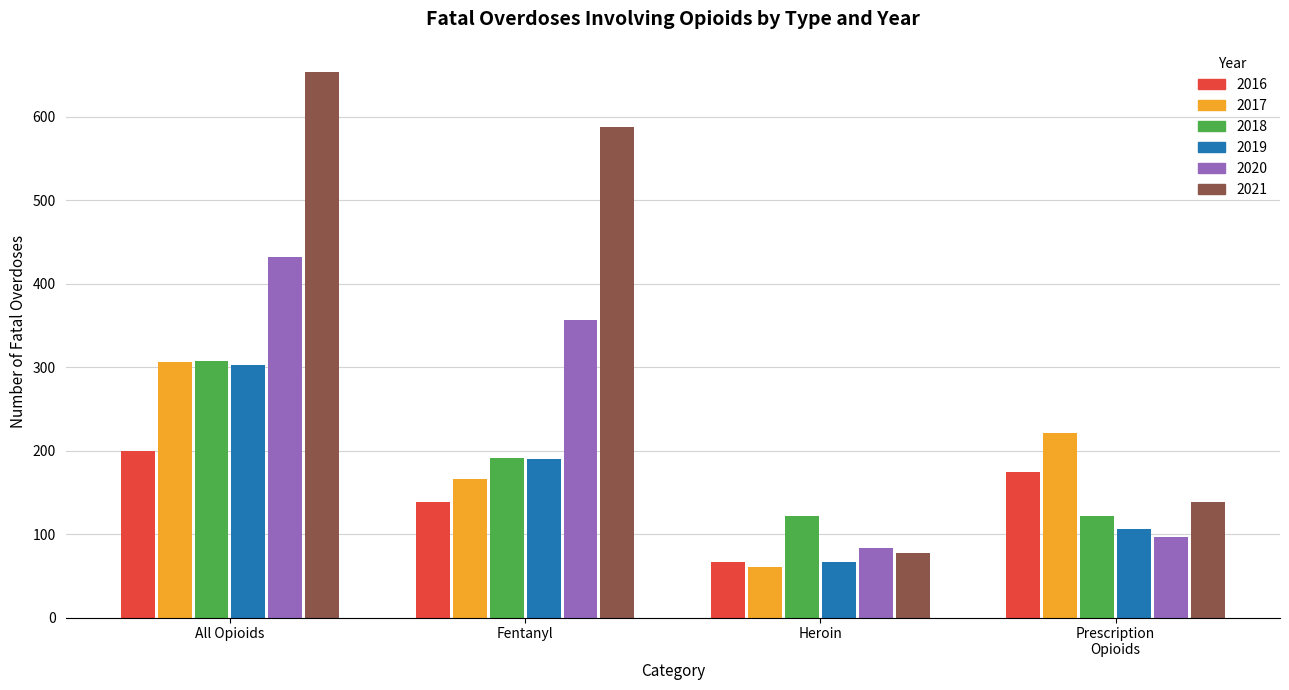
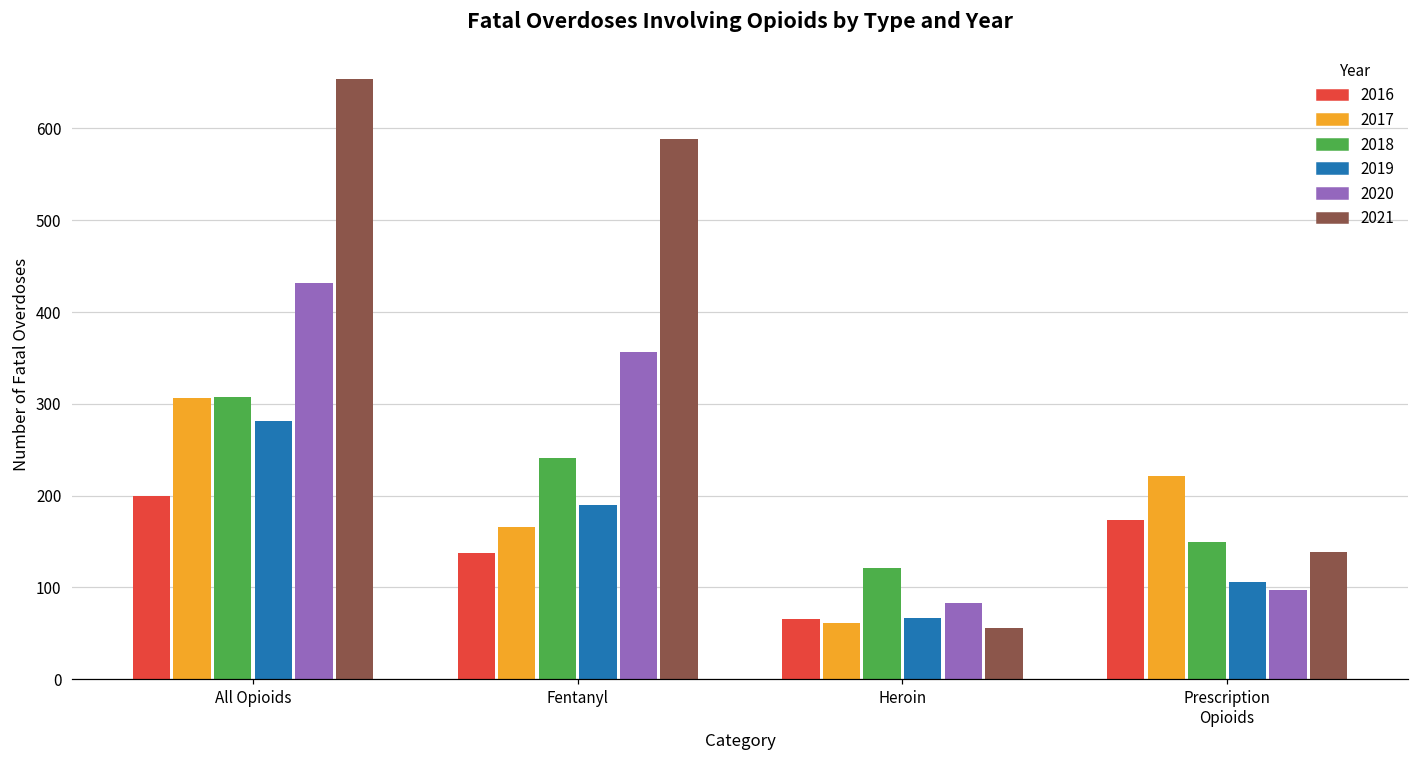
  {
    "2016": {
      "All Opioids": 200,
      "Fentanyl": 140,
      "Heroin": 70,
      "Prescription Opioids": 170
    },
    "2017": {
      "All Opioids": 310,
      "Fentanyl": 170,
      "Heroin": 60,
      "Prescription Opioids": 220
    },
    "2018": {
      "All Opioids": 310,
-     "Fentanyl": 190,
+     "Fentanyl": 240,
      "Heroin": 120,
-     "Prescription Opioids": 120
+     "Prescription Opioids": 150
    },
    "2019": {
-     "All Opioids": 300,
+     "All Opioids": 280,
      "Fentanyl": 190,
      "Heroin": 70,
      "Prescription Opioids": 110
    },
    "2020": {
      "All Opioids": 430,
      "Fentanyl": 360,
      "Heroin": 80,
      "Prescription Opioids": 100
    },
    "2021": {
      "All Opioids": 650,
      "Fentanyl": 590,
-     "Heroin": 80,
+     "Heroin": 60,
      "Prescription Opioids": 140
    }
  }
